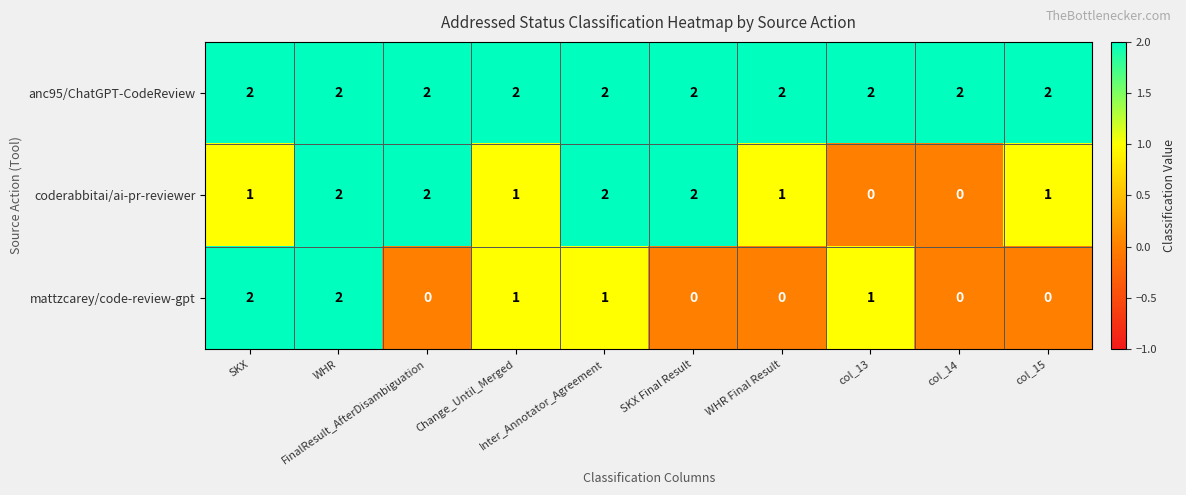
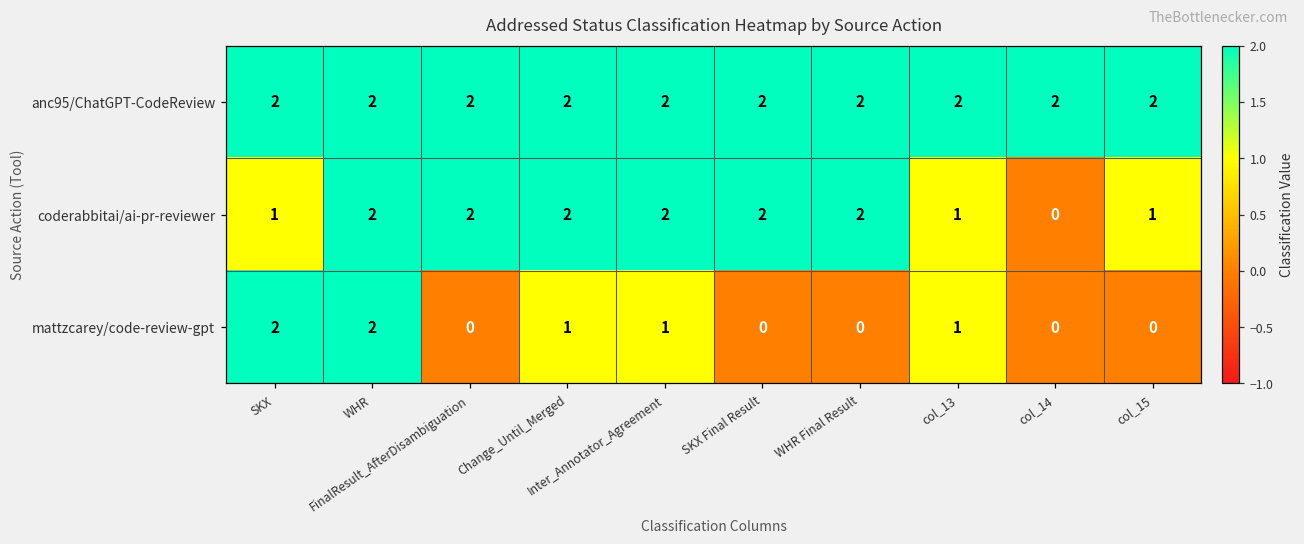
  {
    "anc95/ChatGPT-CodeReview": {
      "SKX": 2,
      "WHR": 2,
      "FinalResult_AfterDisambiguation": 2,
      "Change_Until_Merged": 2,
      "Inter_Annotator_Agreement": 2,
      "SKX Final Result": 2,
      "WHR Final Result": 2,
      "col_13": 2,
      "col_14": 2,
      "col_15": 2
    },
    "coderabbitai/ai-pr-reviewer": {
      "SKX": 1,
      "WHR": 2,
      "FinalResult_AfterDisambiguation": 2,
-     "Change_Until_Merged": 1,
+     "Change_Until_Merged": 2,
      "Inter_Annotator_Agreement": 2,
      "SKX Final Result": 2,
-     "WHR Final Result": 1,
-     "col_13": 0,
+     "WHR Final Result": 2,
+     "col_13": 1,
      "col_14": 0,
      "col_15": 1
    },
    "mattzcarey/code-review-gpt": {
      "SKX": 2,
      "WHR": 2,
      "FinalResult_AfterDisambiguation": 0,
      "Change_Until_Merged": 1,
      "Inter_Annotator_Agreement": 1,
      "SKX Final Result": 0,
      "WHR Final Result": 0,
      "col_13": 1,
      "col_14": 0,
      "col_15": 0
    }
  }
